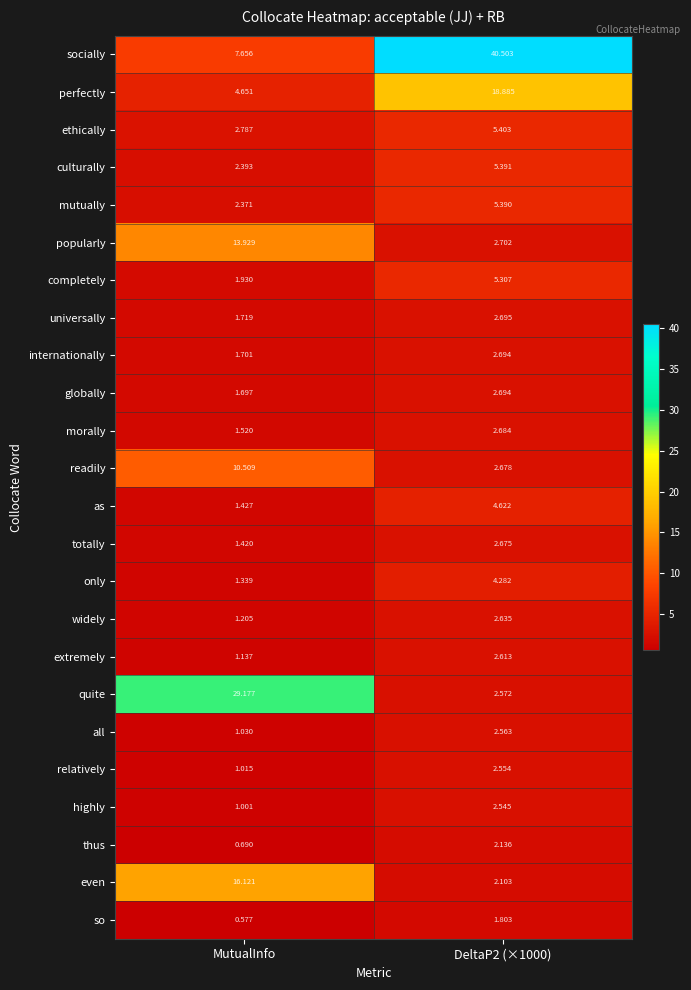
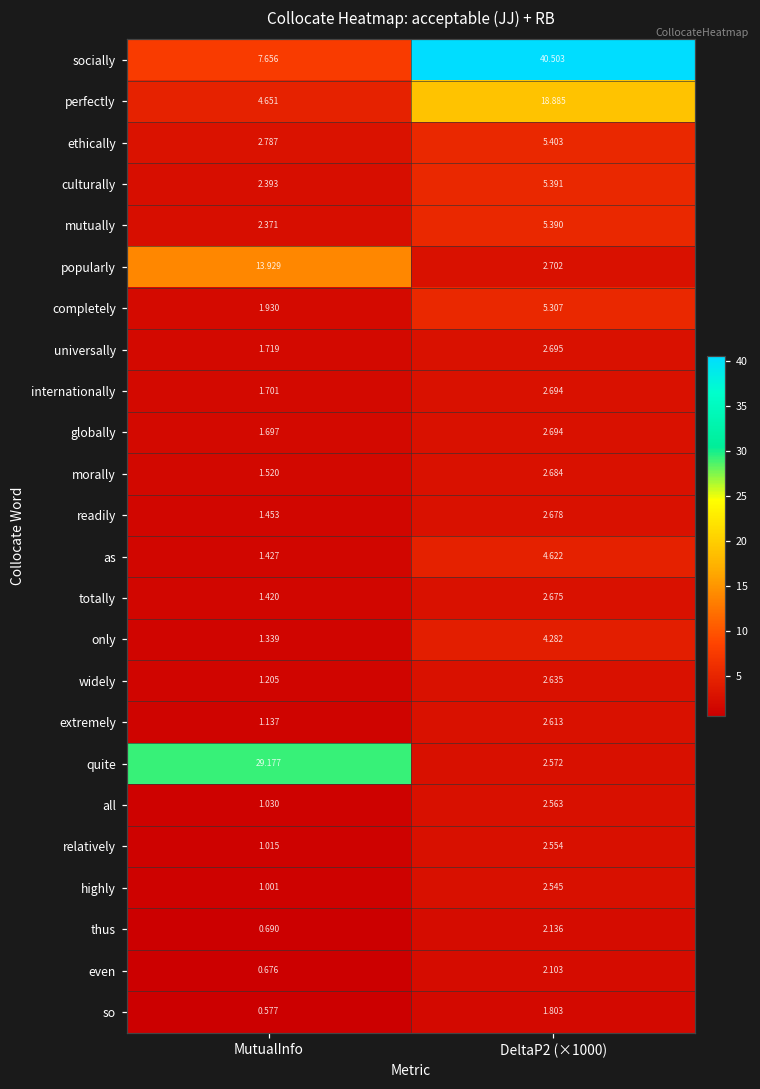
  {
    "socially": {
      "MutualInfo": 7.656,
      "DeltaP2 (×1000)": 40.503
    },
    "perfectly": {
      "MutualInfo": 4.651,
      "DeltaP2 (×1000)": 18.885
    },
    "ethically": {
      "MutualInfo": 2.787,
      "DeltaP2 (×1000)": 5.403
    },
    "culturally": {
      "MutualInfo": 2.393,
      "DeltaP2 (×1000)": 5.391
    },
    "mutually": {
      "MutualInfo": 2.371,
      "DeltaP2 (×1000)": 5.390
    },
    "popularly": {
      "MutualInfo": 13.929,
      "DeltaP2 (×1000)": 2.702
    },
    "completely": {
      "MutualInfo": 1.930,
      "DeltaP2 (×1000)": 5.307
    },
    "universally": {
      "MutualInfo": 1.719,
      "DeltaP2 (×1000)": 2.695
    },
    "internationally": {
      "MutualInfo": 1.701,
      "DeltaP2 (×1000)": 2.694
    },
    "globally": {
      "MutualInfo": 1.697,
      "DeltaP2 (×1000)": 2.694
    },
    "morally": {
      "MutualInfo": 1.520,
      "DeltaP2 (×1000)": 2.684
    },
    "readily": {
-     "MutualInfo": 10.509,
+     "MutualInfo": 1.453,
      "DeltaP2 (×1000)": 2.678
    },
    "as": {
      "MutualInfo": 1.427,
      "DeltaP2 (×1000)": 4.622
    },
    "totally": {
      "MutualInfo": 1.420,
      "DeltaP2 (×1000)": 2.675
    },
    "only": {
      "MutualInfo": 1.339,
      "DeltaP2 (×1000)": 4.282
    },
    "widely": {
      "MutualInfo": 1.205,
      "DeltaP2 (×1000)": 2.635
    },
    "extremely": {
      "MutualInfo": 1.137,
      "DeltaP2 (×1000)": 2.613
    },
    "quite": {
      "MutualInfo": 29.177,
      "DeltaP2 (×1000)": 2.572
    },
    "all": {
      "MutualInfo": 1.030,
      "DeltaP2 (×1000)": 2.563
    },
    "relatively": {
      "MutualInfo": 1.015,
      "DeltaP2 (×1000)": 2.554
    },
    "highly": {
      "MutualInfo": 1.001,
      "DeltaP2 (×1000)": 2.545
    },
    "thus": {
      "MutualInfo": 0.690,
      "DeltaP2 (×1000)": 2.136
    },
    "even": {
-     "MutualInfo": 16.121,
+     "MutualInfo": 0.676,
      "DeltaP2 (×1000)": 2.103
    },
    "so": {
      "MutualInfo": 0.577,
      "DeltaP2 (×1000)": 1.803
    }
  }
